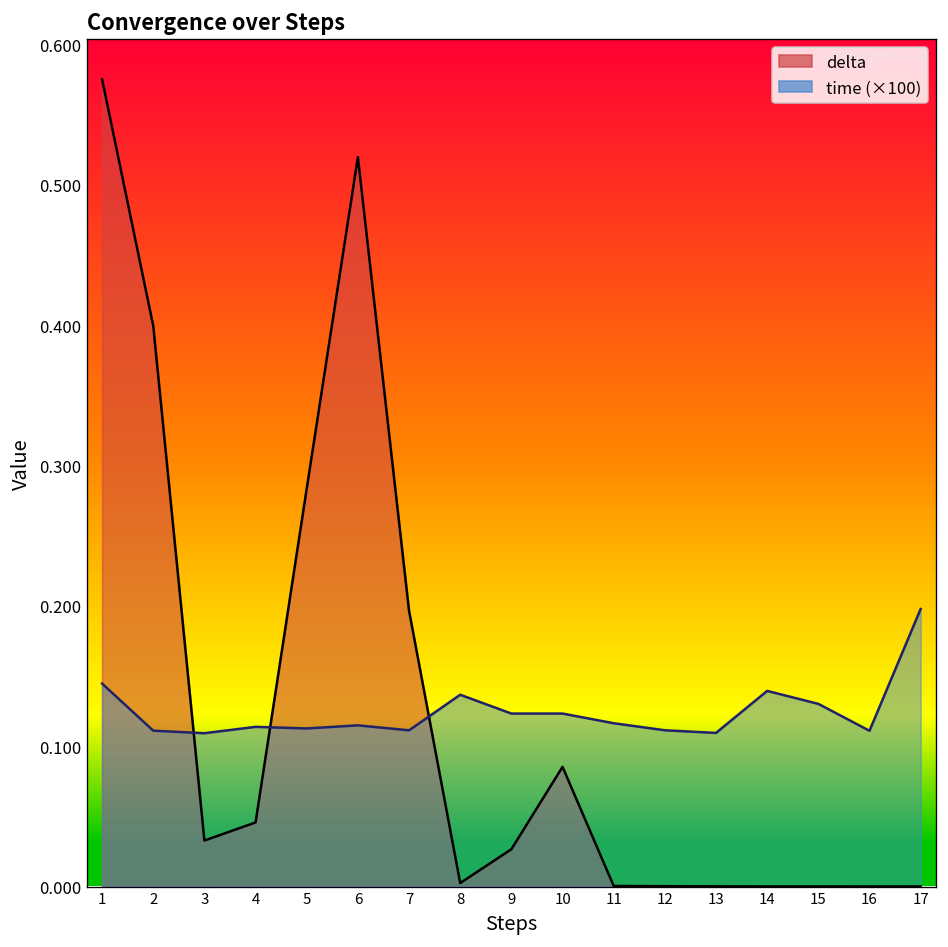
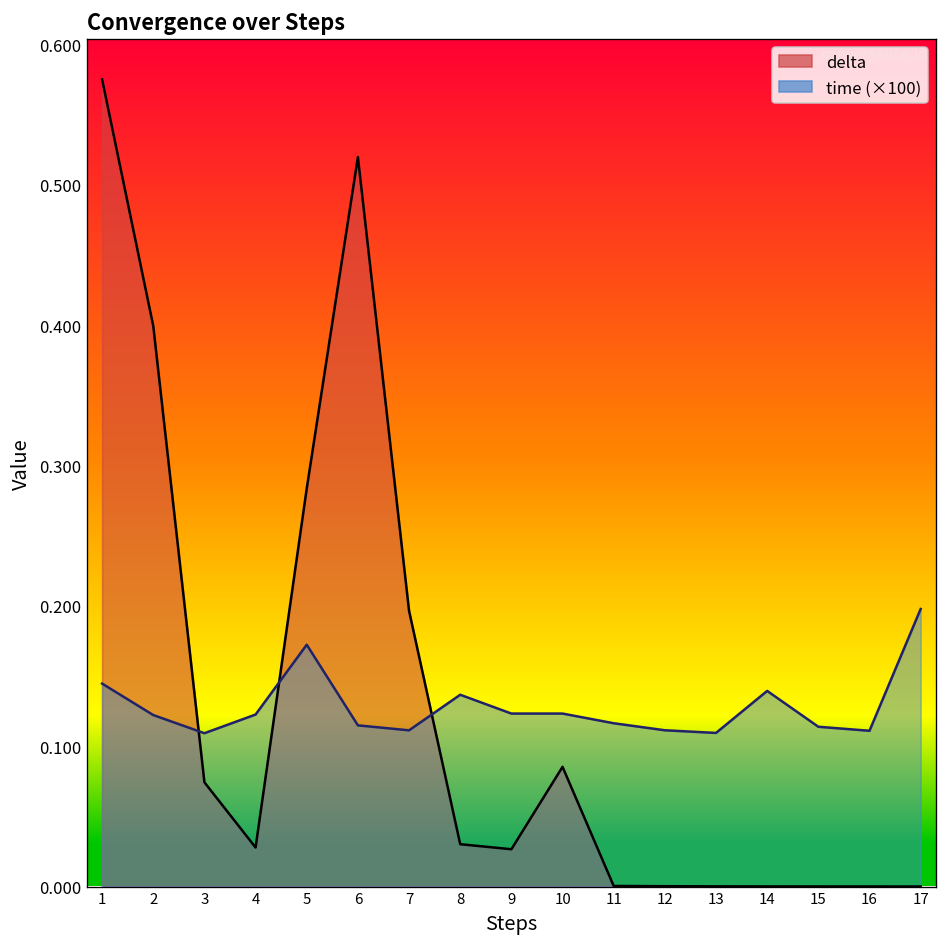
  {
    "delta": {
      "1": 0.575,
      "2": 0.399,
-     "3": 0.033,
-     "4": 0.046,
+     "3": 0.074,
+     "4": 0.028,
      "5": 0.284,
      "6": 0.520,
      "7": 0.196,
-     "8": 0.002,
+     "8": 0.030,
      "9": 0.027,
      "10": 0.085,
      "11": 0.000,
      "12": 0.000,
      "13": 0.000,
      "14": 0.000,
      "15": 0.000,
      "16": 0.000,
      "17": 0.000
    },
    "time (×100)": {
      "1": 0.145,
-     "2": 0.111,
+     "2": 0.122,
      "3": 0.109,
-     "4": 0.114,
-     "5": 0.113,
+     "4": 0.122,
+     "5": 0.172,
      "6": 0.115,
      "7": 0.111,
      "8": 0.137,
      "9": 0.123,
      "10": 0.123,
      "11": 0.116,
      "12": 0.111,
      "13": 0.109,
      "14": 0.139,
-     "15": 0.130,
+     "15": 0.114,
      "16": 0.111,
      "17": 0.198
    }
  }
